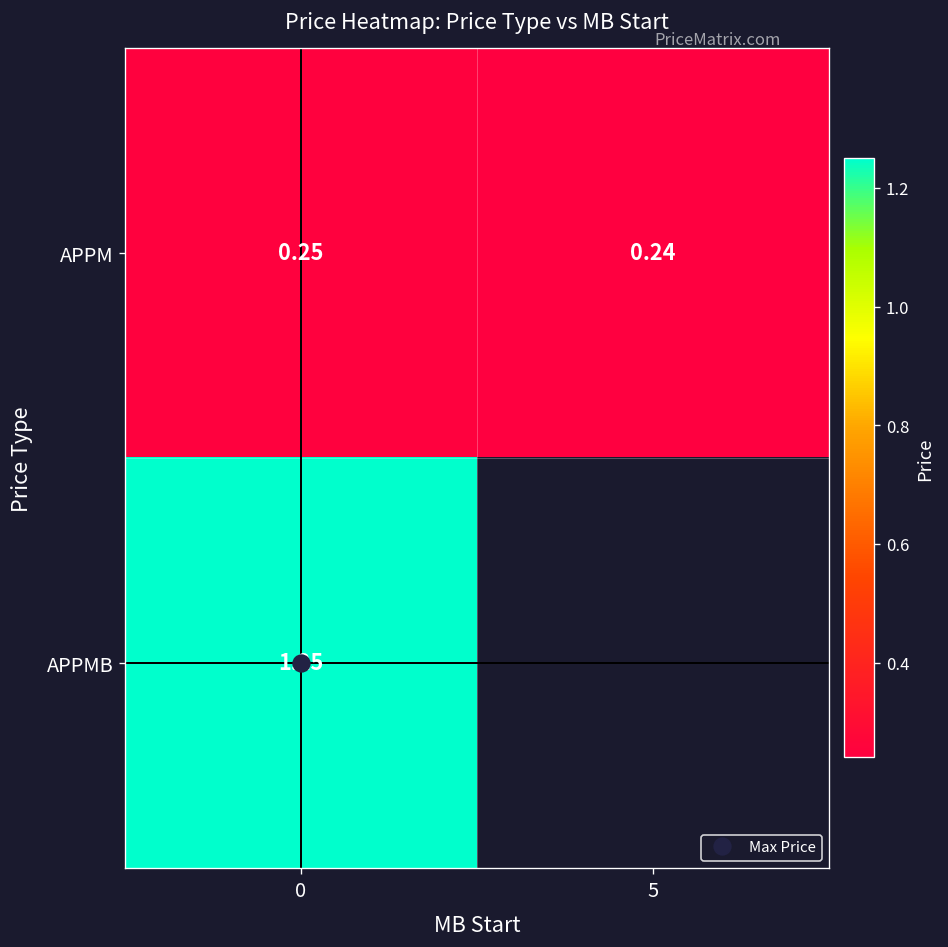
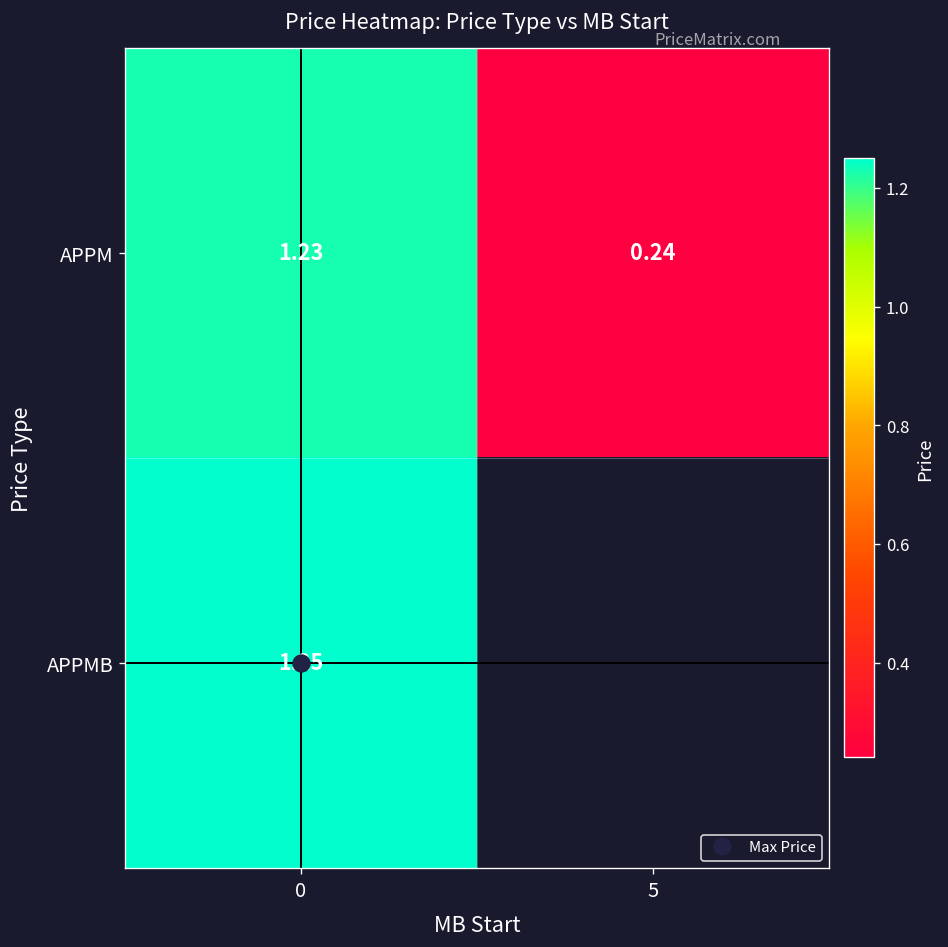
  {
    "APPM": {
-     "0": 0.25,
+     "0": 1.23,
      "5": 0.24
    }
  }
